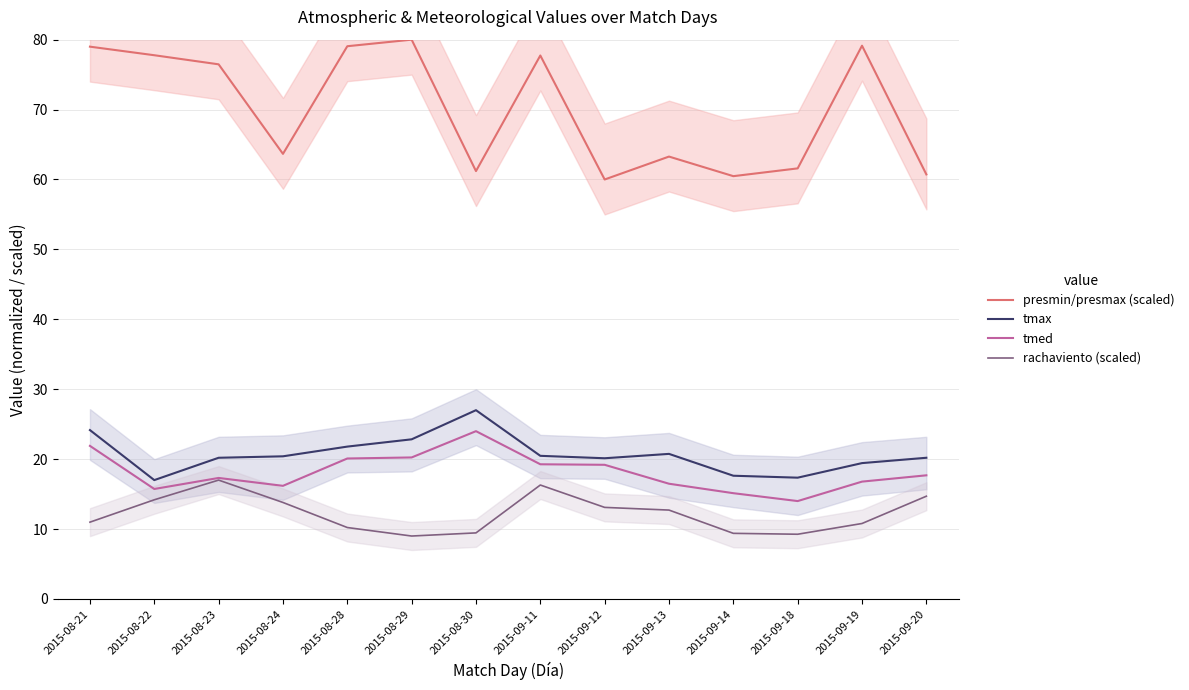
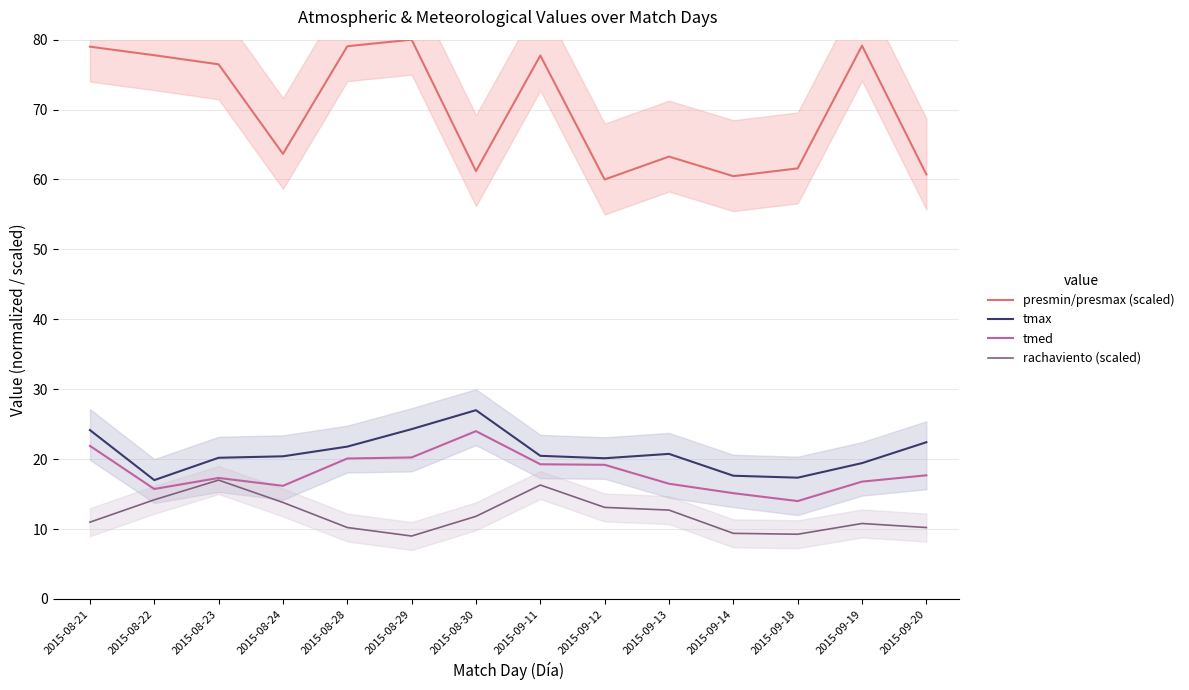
  {
    "tmax": {
      "2015-08-21": 24,
      "2015-08-22": 17,
      "2015-08-23": 20,
      "2015-08-24": 20,
      "2015-08-28": 22,
-     "2015-08-29": 23,
+     "2015-08-29": 24,
      "2015-08-30": 27,
      "2015-09-11": 20,
      "2015-09-12": 20,
      "2015-09-13": 21,
      "2015-09-14": 18,
      "2015-09-18": 17,
      "2015-09-19": 19,
-     "2015-09-20": 20
+     "2015-09-20": 22
    },
    "rachaviento (scaled)": {
      "2015-08-21": 11,
      "2015-08-22": 14,
      "2015-08-24": 14,
      "2015-08-28": 10,
      "2015-08-29": 9,
-     "2015-08-30": 9,
+     "2015-08-30": 12,
      "2015-09-11": 16,
      "2015-09-12": 13,
      "2015-09-13": 13,
      "2015-09-14": 9,
      "2015-09-18": 9,
      "2015-09-19": 11,
-     "2015-09-20": 15
+     "2015-09-20": 10
    }
  }
